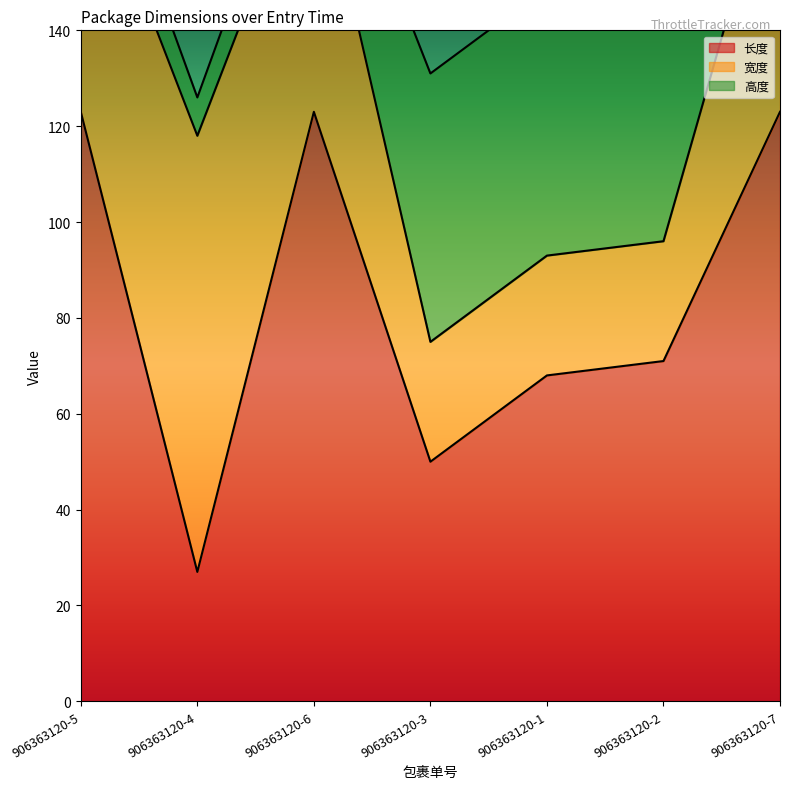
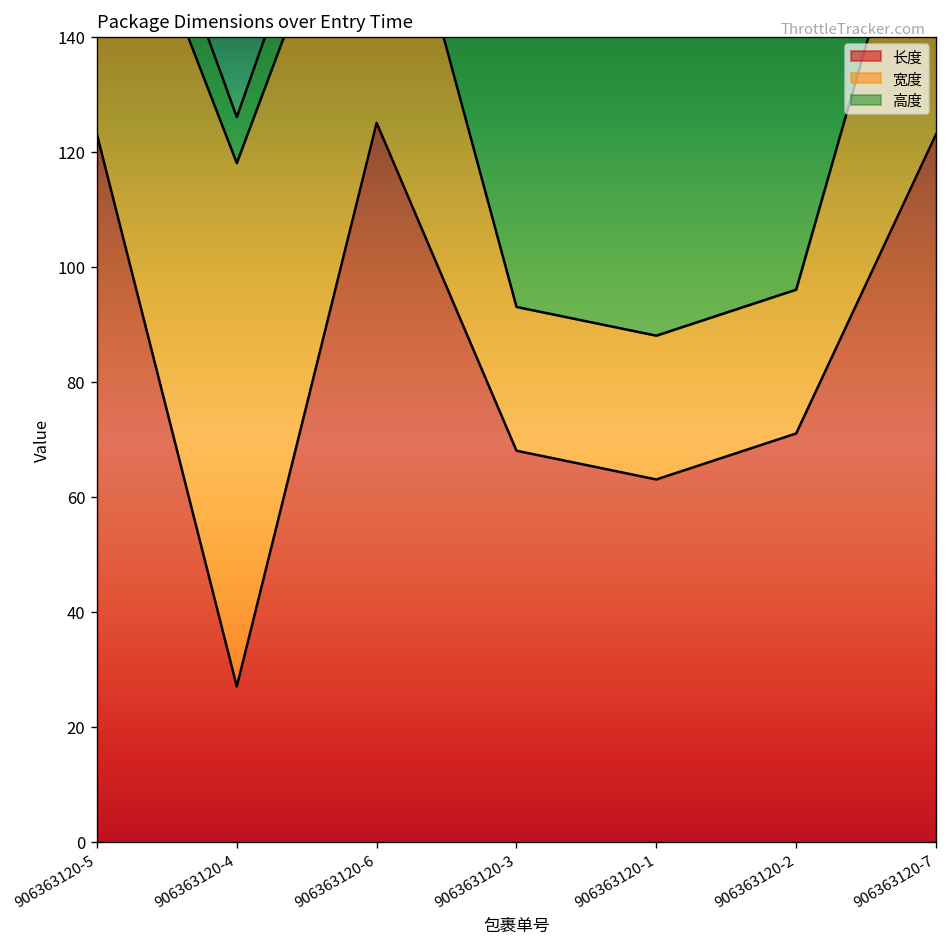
  {
    "长度": {
      "906363120-5": 123,
      "906363120-4": 27,
-     "906363120-6": 123,
-     "906363120-3": 50,
-     "906363120-1": 68,
+     "906363120-6": 125,
+     "906363120-3": 68,
+     "906363120-1": 63,
      "906363120-2": 71,
      "906363120-7": 123
    },
    "宽度": {
      "906363120-4": 91,
      "906363120-3": 25,
      "906363120-1": 25,
      "906363120-2": 25
    },
    "高度": {
      "906363120-4": 8
    }
  }
